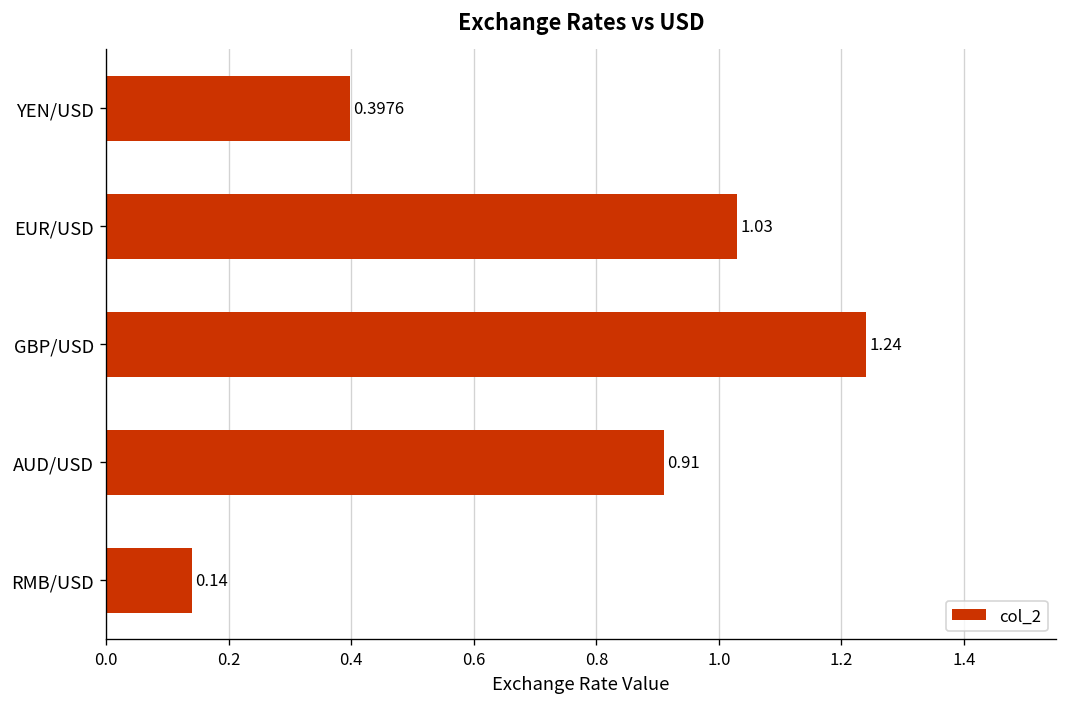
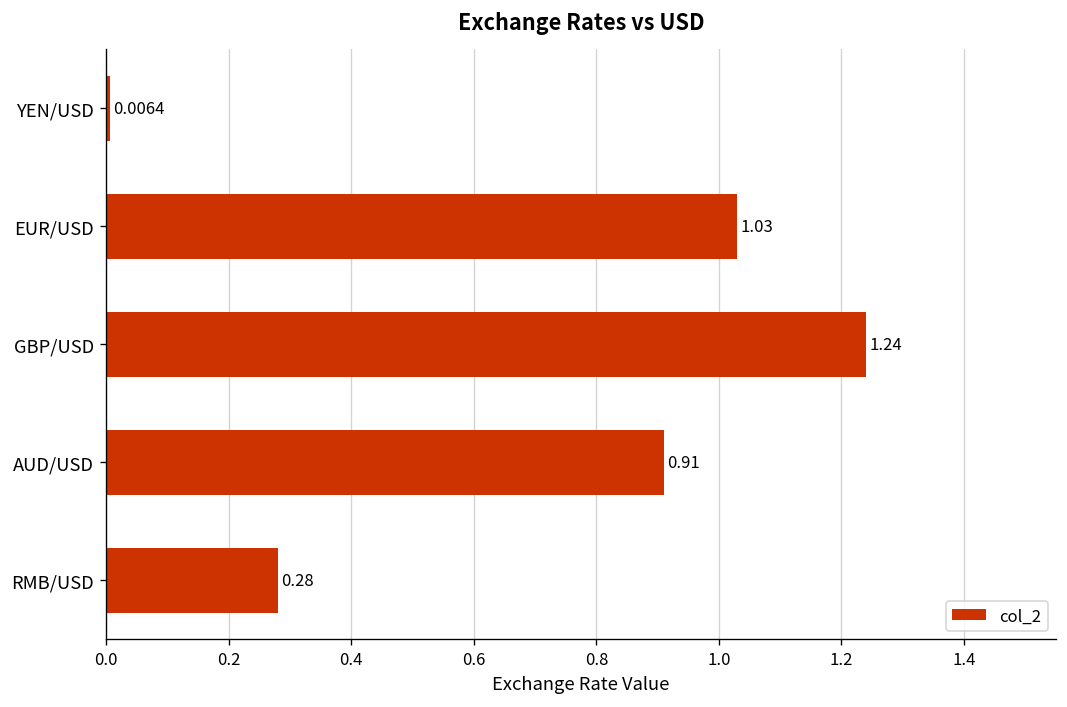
  {
-   "YEN/USD": 0.3976,
+   "YEN/USD": 0.0064,
    "EUR/USD": 1.03,
    "GBP/USD": 1.24,
    "AUD/USD": 0.91,
-   "RMB/USD": 0.14
+   "RMB/USD": 0.28
  }
